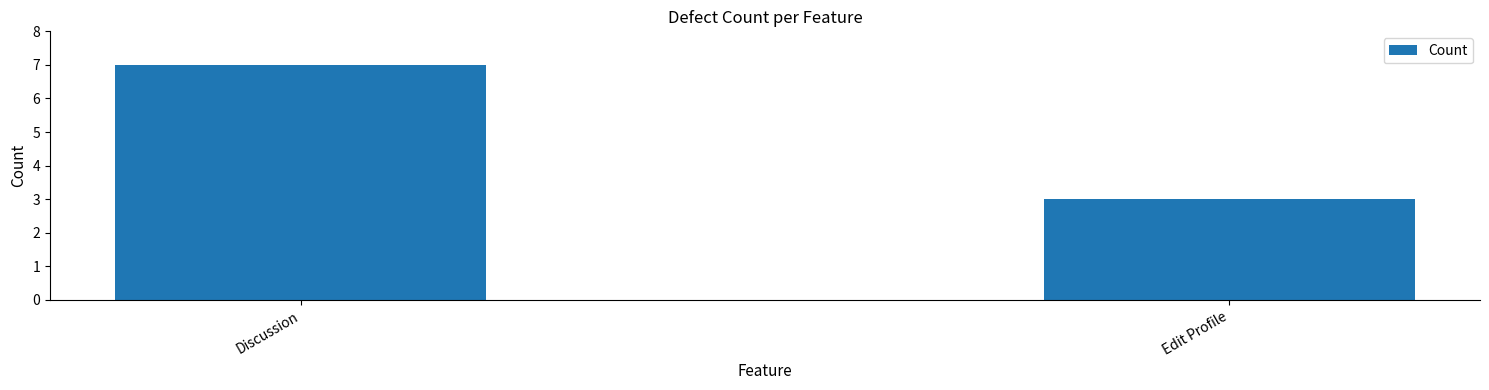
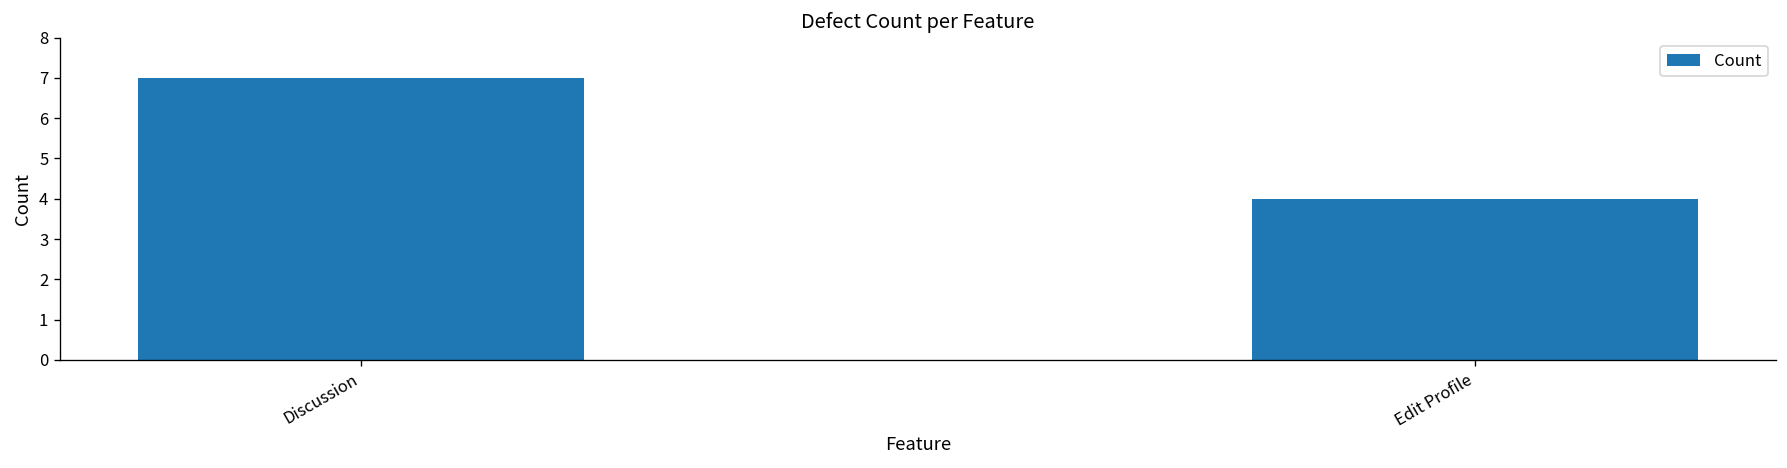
  {
    "Discussion": 7,
-   "Edit Profile": 3
+   "Edit Profile": 4
  }
